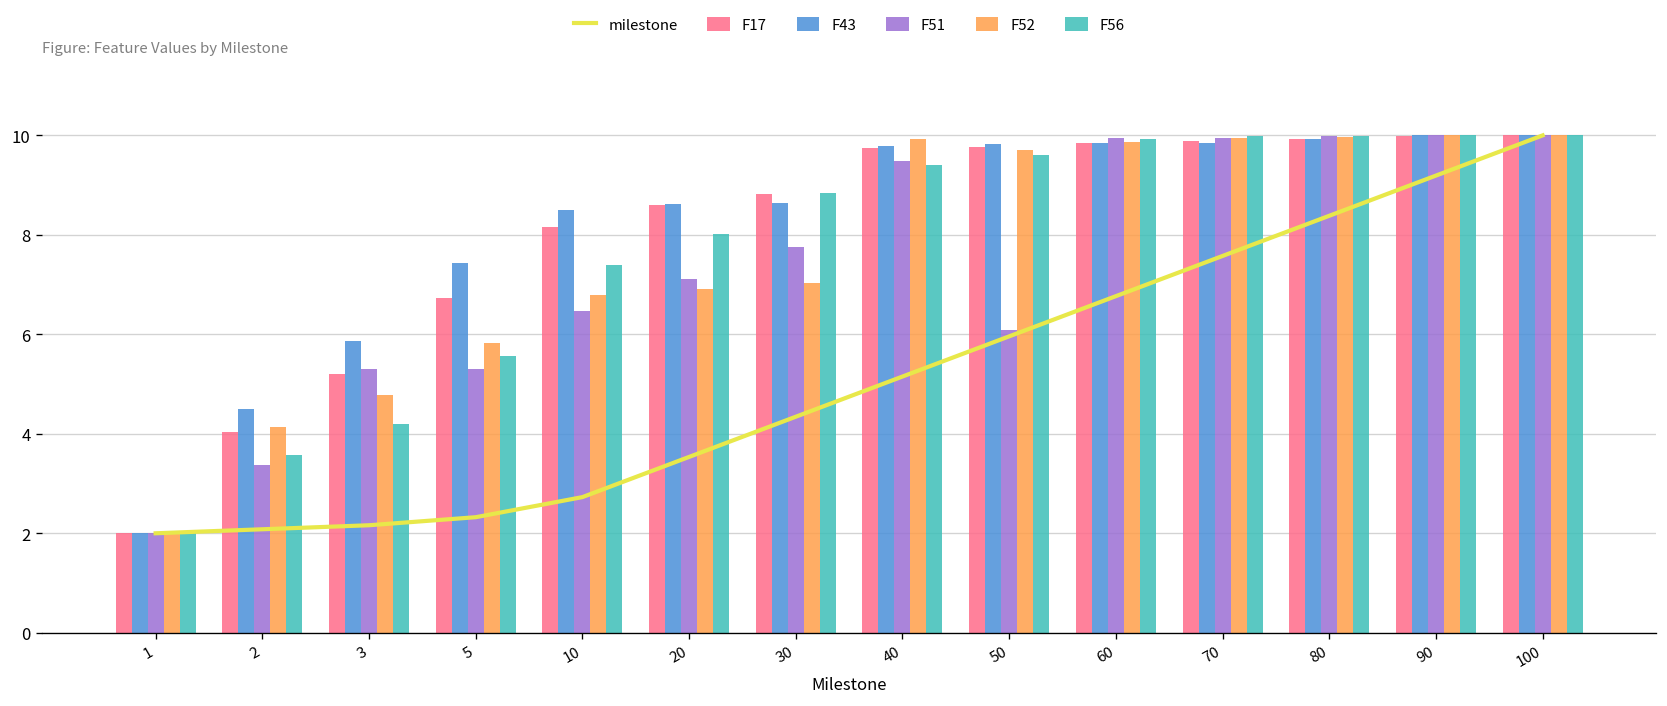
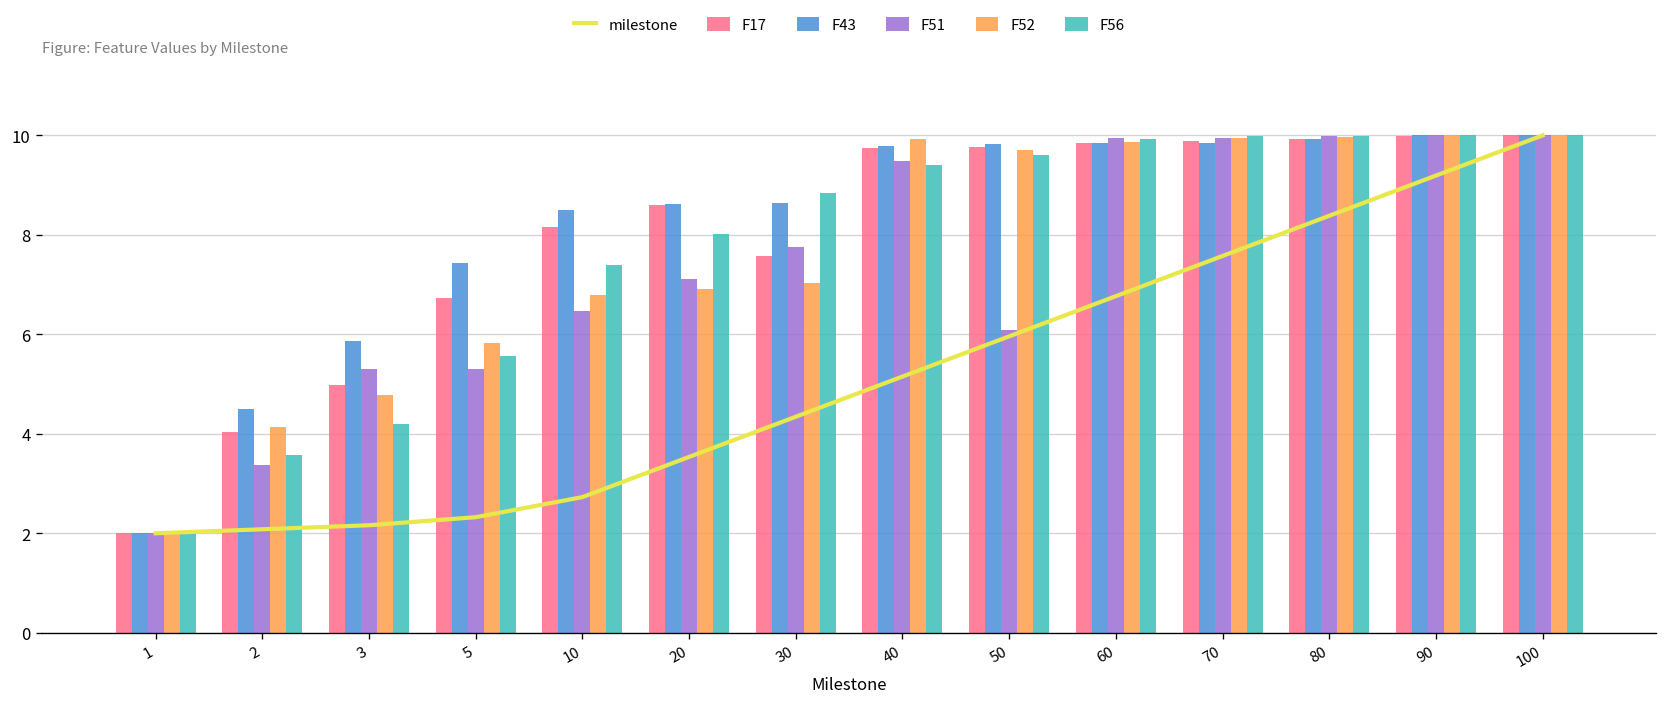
  {
    "F17": {
      "1": 2.0,
      "2": 4.0,
-     "3": 5.2,
+     "3": 5.0,
      "5": 6.7,
      "10": 8.2,
      "20": 8.6,
-     "30": 8.8,
+     "30": 7.6,
      "40": 9.7,
      "50": 9.8,
      "60": 9.8,
      "70": 9.9,
      "80": 9.9,
      "90": 10.0,
      "100": 10.0
    },
    "milestone": {
      "1": 2.0,
      "2": 2.1,
      "3": 2.2,
      "5": 2.3,
      "10": 2.7,
      "20": 3.5,
      "30": 4.3,
      "40": 5.2,
      "50": 6.0,
      "60": 6.8,
      "70": 7.6,
      "80": 8.4,
      "90": 9.2,
      "100": 10.0
    },
    "F51": {
      "1": 2.0,
      "2": 3.4,
      "3": 5.3,
      "5": 5.3,
      "10": 6.5,
      "20": 7.1,
      "30": 7.8,
      "40": 9.5,
      "50": 6.1,
      "60": 9.9,
      "70": 10.0,
      "80": 10.0,
      "90": 10.0,
      "100": 10.0
    },
    "F52": {
      "1": 2.0,
      "2": 4.1,
      "3": 4.8,
      "5": 5.8,
      "10": 6.8,
      "20": 6.9,
      "30": 7.0,
      "40": 9.9,
      "50": 9.7,
      "60": 9.9,
      "70": 10.0,
      "80": 10.0,
      "90": 10.0,
      "100": 10.0
    }
  }
